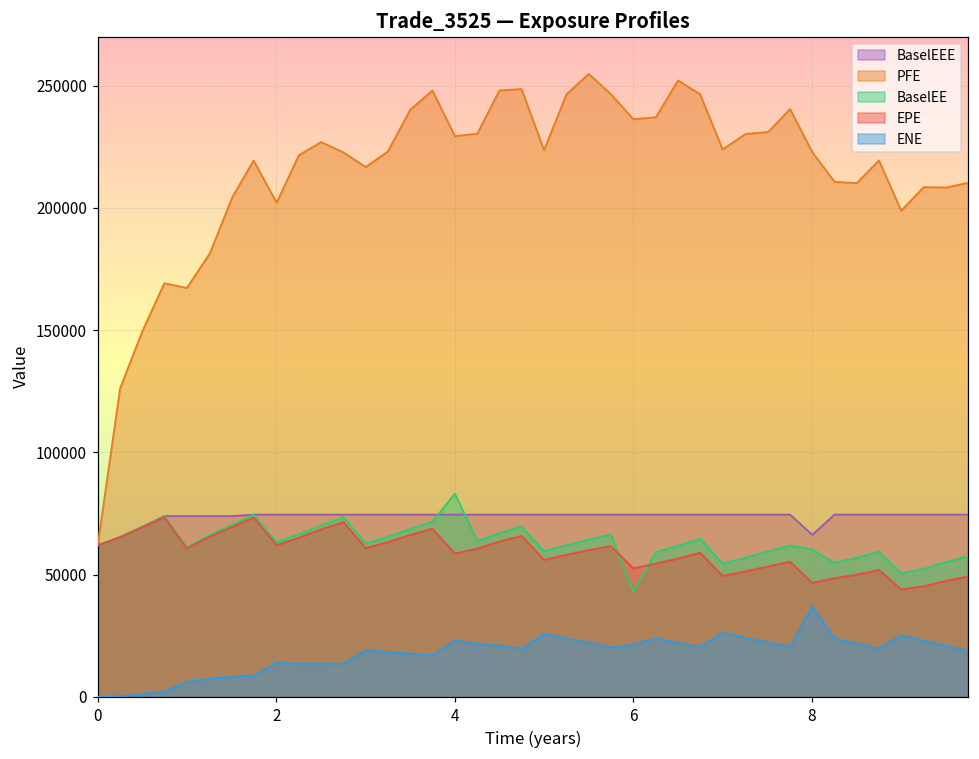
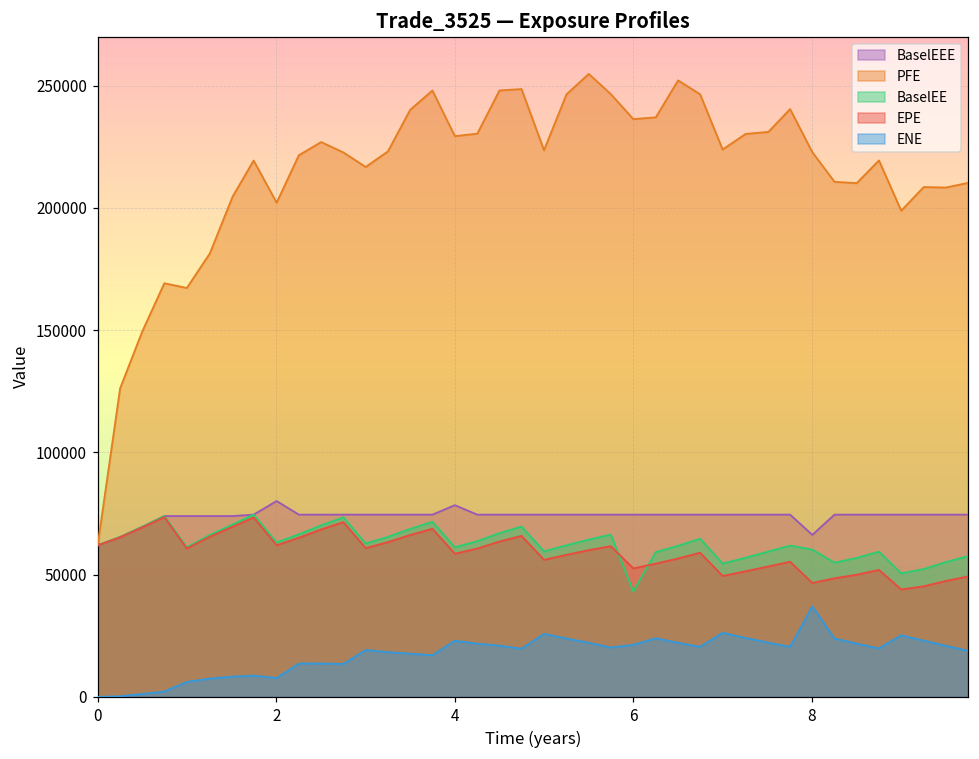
  {
    "BaselEEE": {
-     "2": 75000,
-     "4": 75000,
+     "2": 80000,
+     "4": 78000,
      "6": 75000,
      "8": 66000
    },
    "BaselEE": {
-     "4": 83000,
+     "4": 61000,
      "6": 43000,
      "8": 60000
    },
    "ENE": {
      "0": 0,
-     "2": 14000,
+     "2": 8000,
      "4": 23000,
      "6": 21000,
      "8": 37000
    }
  }
